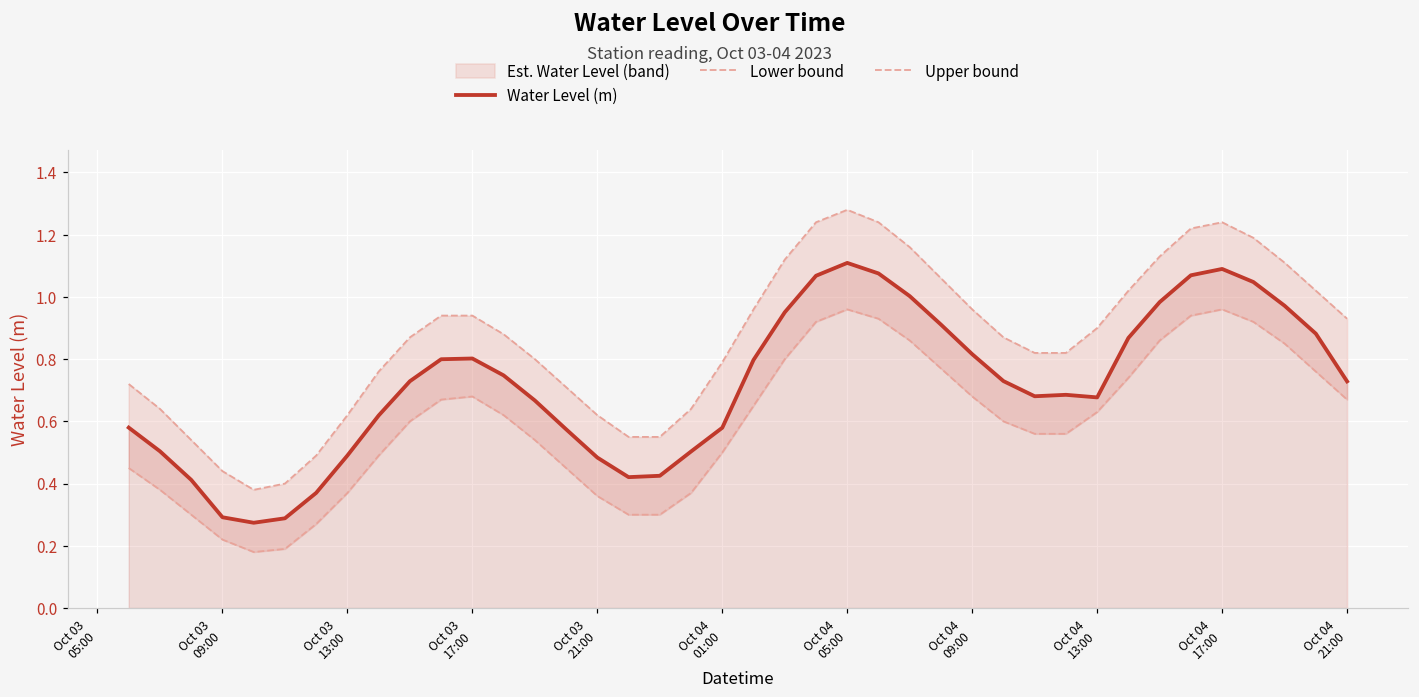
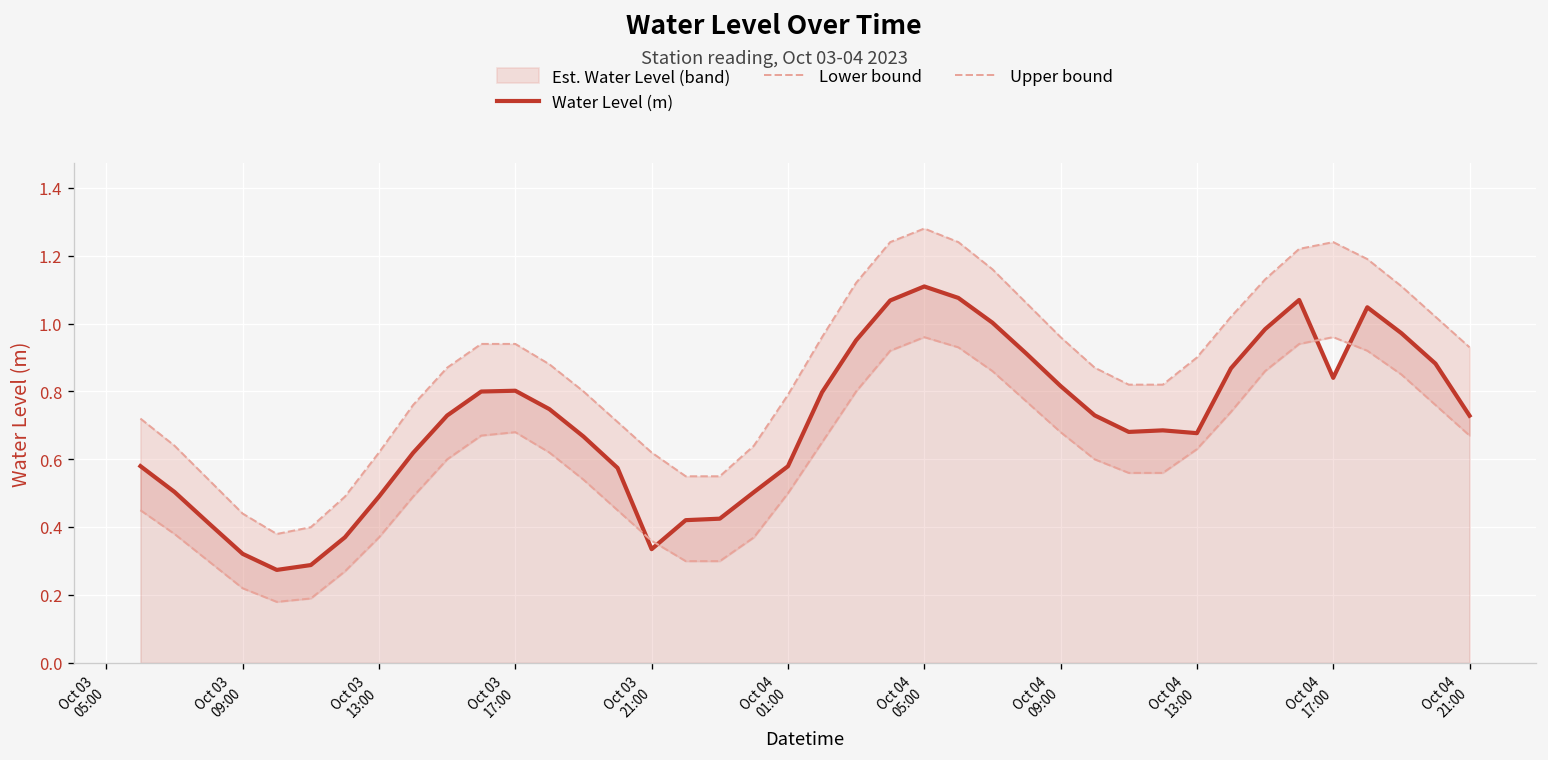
  {
    "Water Level (m)": {
-     "Oct 03 09:00": 0.29,
+     "Oct 03 09:00": 0.32,
      "Oct 03 13:00": 0.49,
      "Oct 03 17:00": 0.80,
-     "Oct 03 21:00": 0.48,
+     "Oct 03 21:00": 0.34,
      "Oct 04 01:00": 0.58,
      "Oct 04 05:00": 1.11,
      "Oct 04 09:00": 0.82,
      "Oct 04 13:00": 0.68,
-     "Oct 04 17:00": 1.09,
+     "Oct 04 17:00": 0.84,
      "Oct 04 21:00": 0.73
    }
  }
